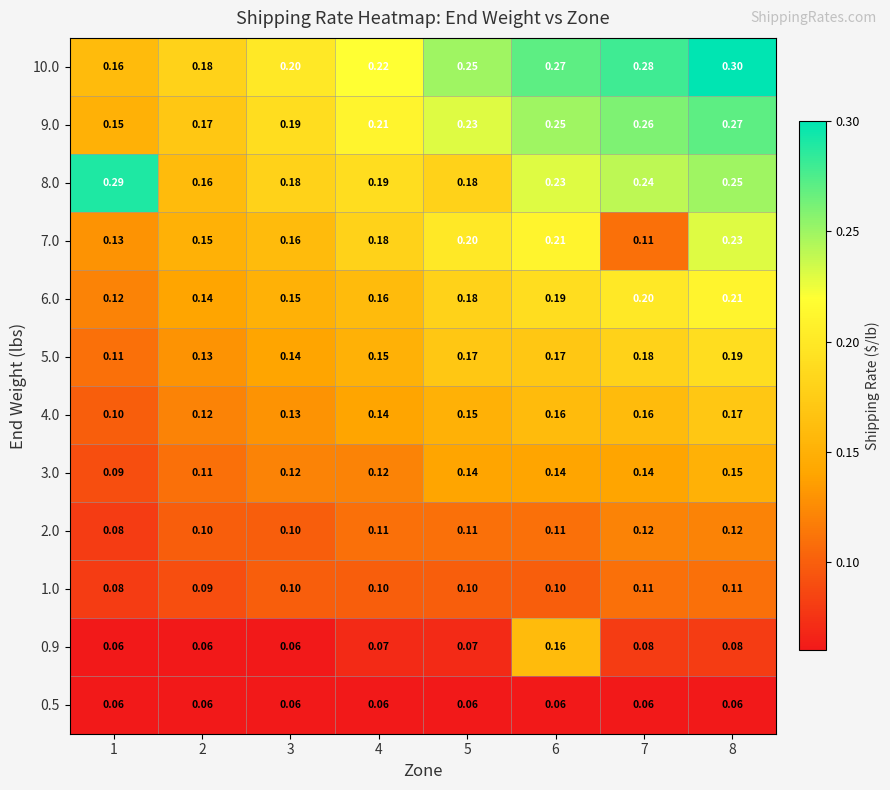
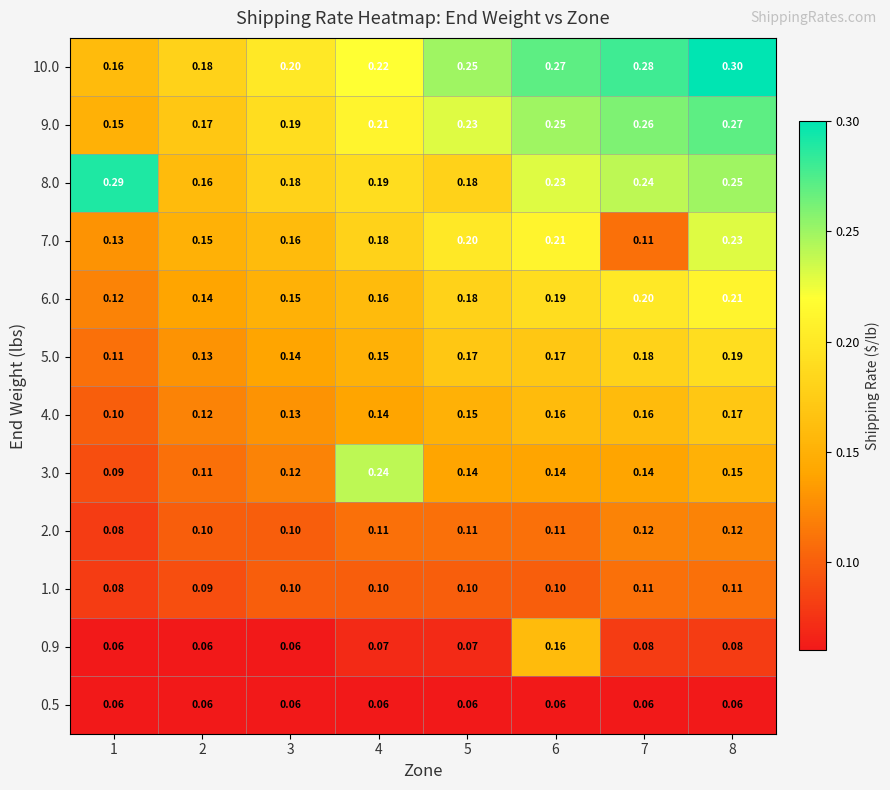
  {
    "10.0": {
      "1": 0.16,
      "2": 0.18,
      "3": 0.20,
      "4": 0.22,
      "5": 0.25,
      "6": 0.27,
      "7": 0.28,
      "8": 0.30
    },
    "9.0": {
      "1": 0.15,
      "2": 0.17,
      "3": 0.19,
      "4": 0.21,
      "5": 0.23,
      "6": 0.25,
      "7": 0.26,
      "8": 0.27
    },
    "8.0": {
      "1": 0.29,
      "2": 0.16,
      "3": 0.18,
      "4": 0.19,
      "5": 0.18,
      "6": 0.23,
      "7": 0.24,
      "8": 0.25
    },
    "7.0": {
      "1": 0.13,
      "2": 0.15,
      "3": 0.16,
      "4": 0.18,
      "5": 0.20,
      "6": 0.21,
      "7": 0.11,
      "8": 0.23
    },
    "6.0": {
      "1": 0.12,
      "2": 0.14,
      "3": 0.15,
      "4": 0.16,
      "5": 0.18,
      "6": 0.19,
      "7": 0.20,
      "8": 0.21
    },
    "5.0": {
      "1": 0.11,
      "2": 0.13,
      "3": 0.14,
      "4": 0.15,
      "5": 0.17,
      "6": 0.17,
      "7": 0.18,
      "8": 0.19
    },
    "4.0": {
      "1": 0.10,
      "2": 0.12,
      "3": 0.13,
      "4": 0.14,
      "5": 0.15,
      "6": 0.16,
      "7": 0.16,
      "8": 0.17
    },
    "3.0": {
      "1": 0.09,
      "2": 0.11,
      "3": 0.12,
-     "4": 0.12,
+     "4": 0.24,
      "5": 0.14,
      "6": 0.14,
      "7": 0.14,
      "8": 0.15
    },
    "2.0": {
      "1": 0.08,
      "2": 0.10,
      "3": 0.10,
      "4": 0.11,
      "5": 0.11,
      "6": 0.11,
      "7": 0.12,
      "8": 0.12
    },
    "1.0": {
      "1": 0.08,
      "2": 0.09,
      "3": 0.10,
      "4": 0.10,
      "5": 0.10,
      "6": 0.10,
      "7": 0.11,
      "8": 0.11
    },
    "0.9": {
      "1": 0.06,
      "2": 0.06,
      "3": 0.06,
      "4": 0.07,
      "5": 0.07,
      "6": 0.16,
      "7": 0.08,
      "8": 0.08
    },
    "0.5": {
      "1": 0.06,
      "2": 0.06,
      "3": 0.06,
      "4": 0.06,
      "5": 0.06,
      "6": 0.06,
      "7": 0.06,
      "8": 0.06
    }
  }
